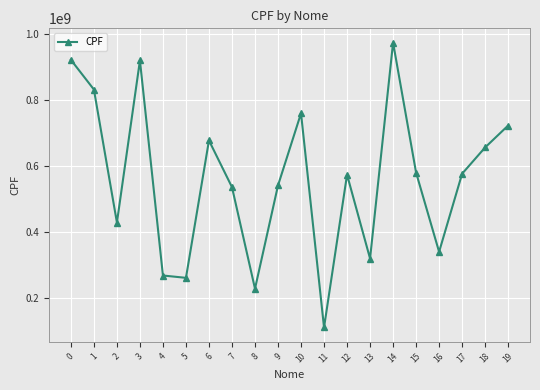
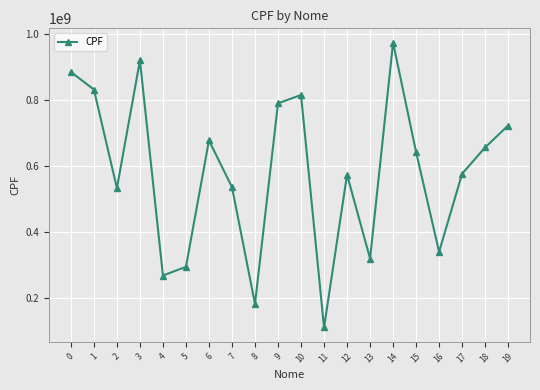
  {
-   "0": 920000000,
+   "0": 880000000,
    "1": 830000000,
-   "2": 430000000,
+   "2": 530000000,
    "3": 920000000,
    "4": 270000000,
-   "5": 260000000,
+   "5": 290000000,
    "6": 680000000,
    "7": 540000000,
-   "8": 230000000,
-   "9": 540000000,
-   "10": 760000000,
+   "8": 180000000,
+   "9": 790000000,
+   "10": 820000000,
    "11": 110000000,
    "12": 570000000,
    "13": 320000000,
    "14": 970000000,
-   "15": 580000000,
+   "15": 640000000,
    "16": 340000000,
    "17": 580000000,
    "18": 660000000,
    "19": 720000000
  }
